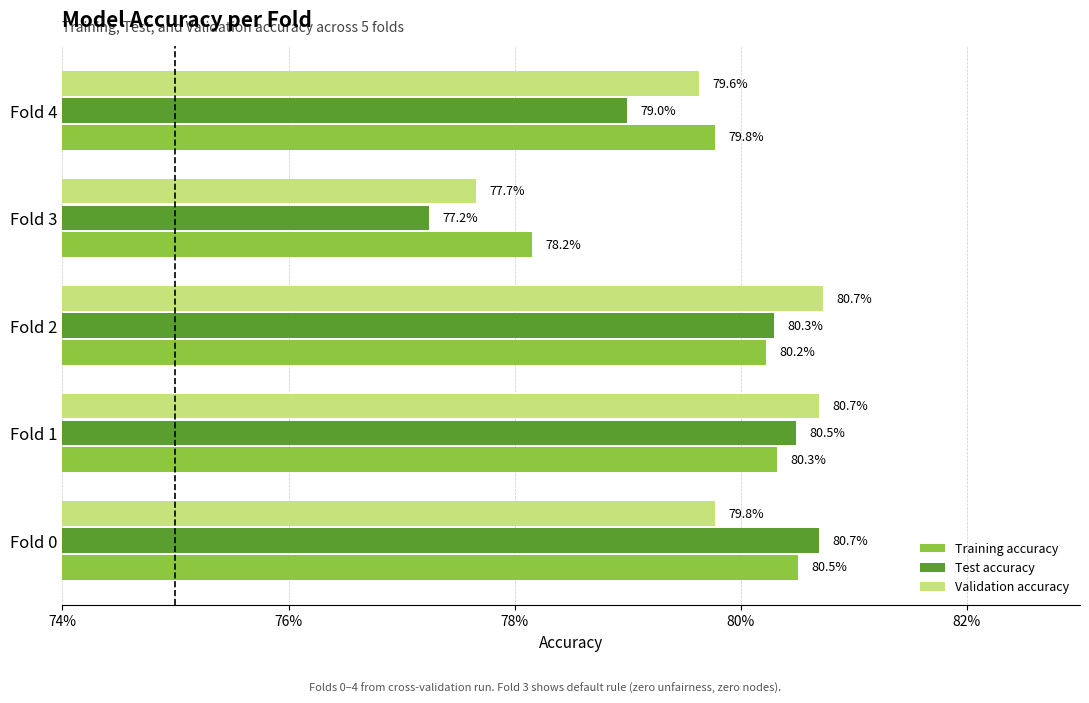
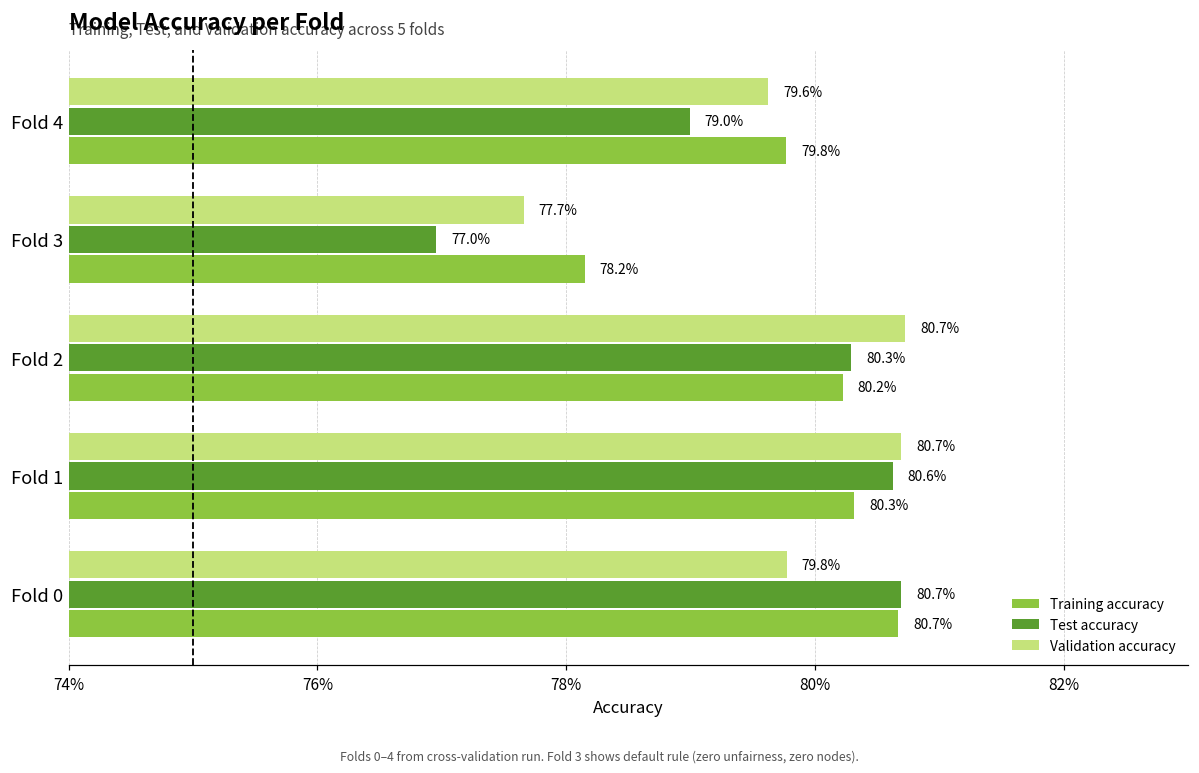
  {
    "Training accuracy": {
      "Fold 4": "79.8%",
      "Fold 3": "78.2%",
      "Fold 2": "80.2%",
      "Fold 1": "80.3%",
-     "Fold 0": "80.5%"
+     "Fold 0": "80.7%"
    },
    "Test accuracy": {
      "Fold 4": "79.0%",
-     "Fold 3": "77.2%",
+     "Fold 3": "77.0%",
      "Fold 2": "80.3%",
-     "Fold 1": "80.5%",
+     "Fold 1": "80.6%",
      "Fold 0": "80.7%"
    },
    "Validation accuracy": {
      "Fold 4": "79.6%",
      "Fold 3": "77.7%",
      "Fold 2": "80.7%",
      "Fold 1": "80.7%",
      "Fold 0": "79.8%"
    }
  }
